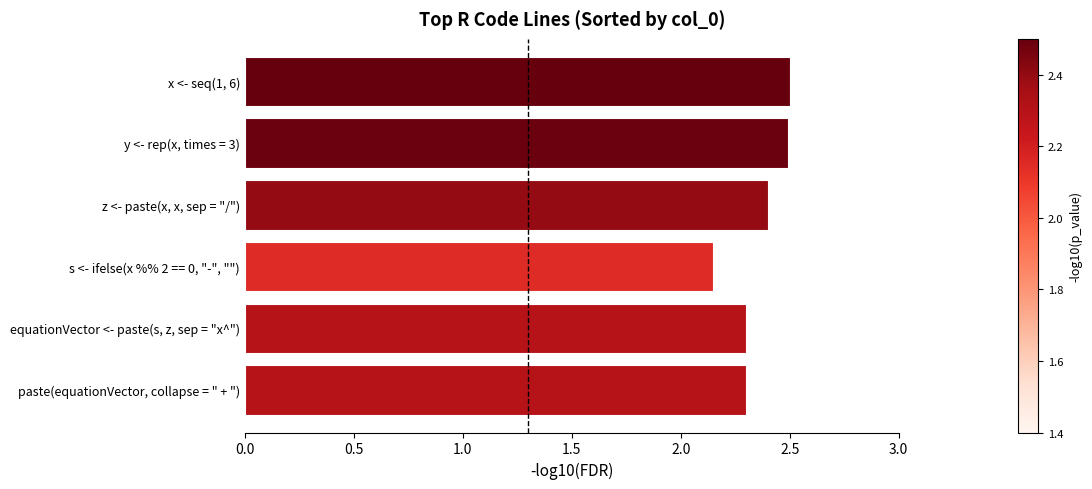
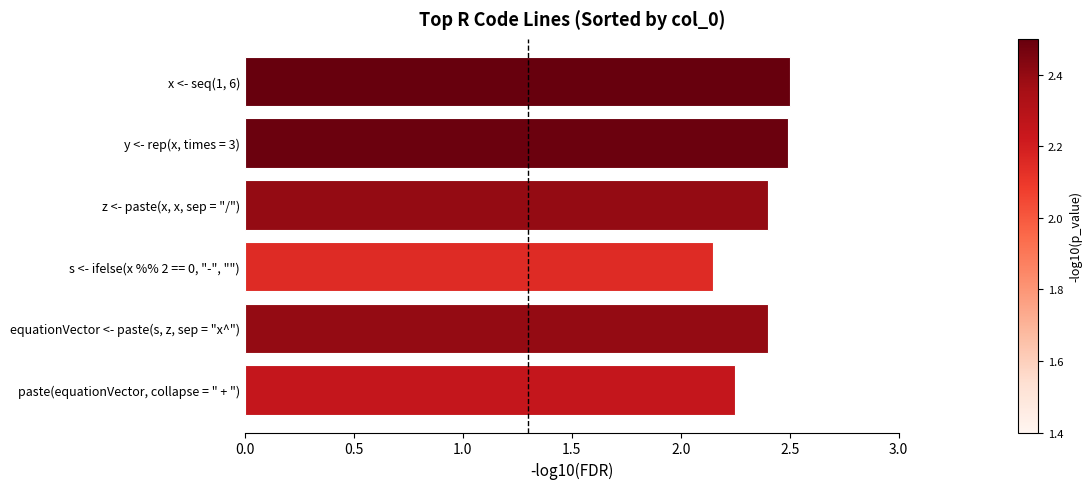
  {
    "x <- seq(1, 6)": 2.50,
    "y <- rep(x, times = 3)": 2.49,
    "z <- paste(x, x, sep = \"/\")": 2.40,
    "s <- ifelse(x %% 2 == 0, \"-\", \"\")": 2.15,
-   "equationVector <- paste(s, z, sep = \"x^\")": 2.3,
-   "paste(equationVector, collapse = \" + \")": 2.30
+   "equationVector <- paste(s, z, sep = \"x^\")": 2.4,
+   "paste(equationVector, collapse = \" + \")": 2.25
  }
